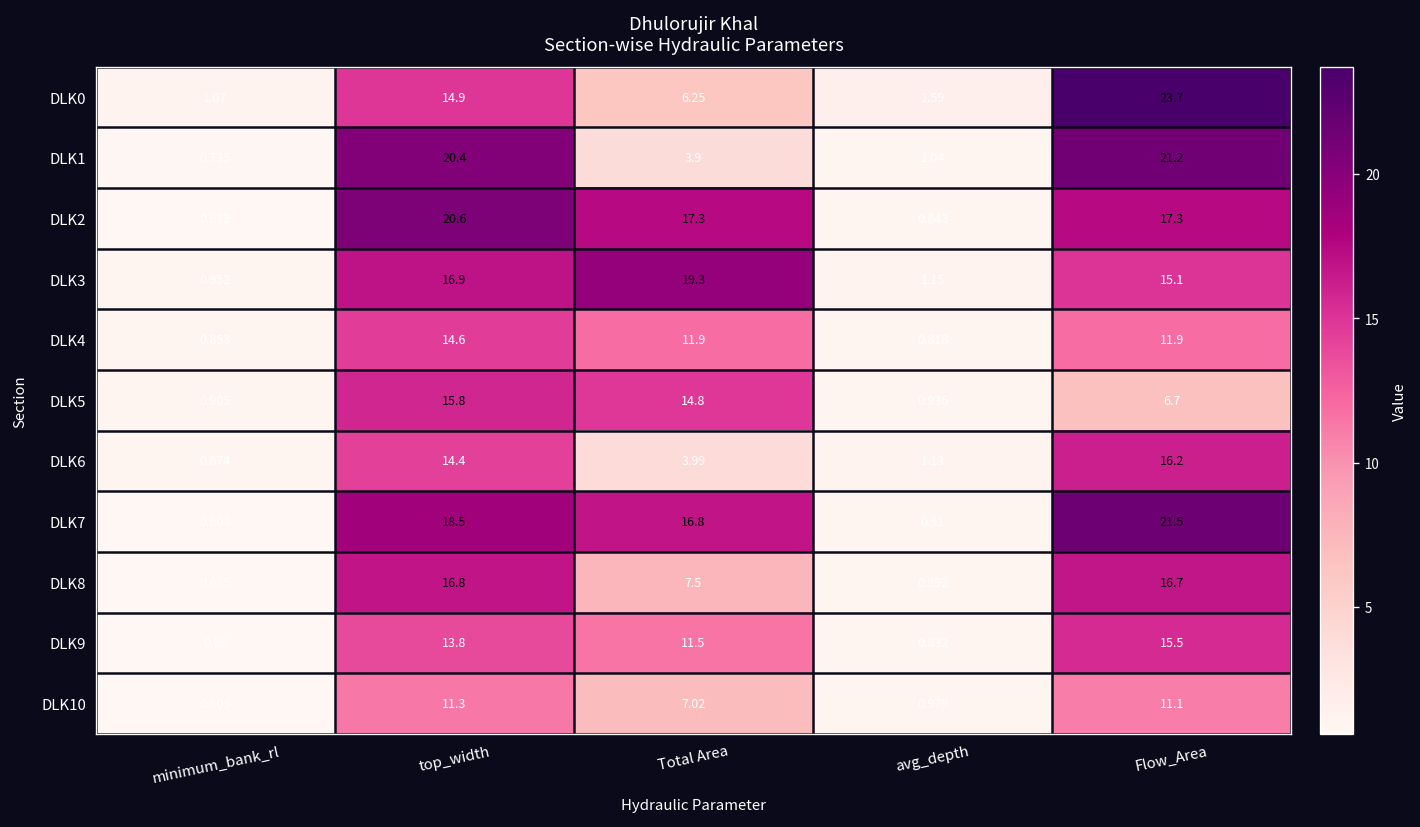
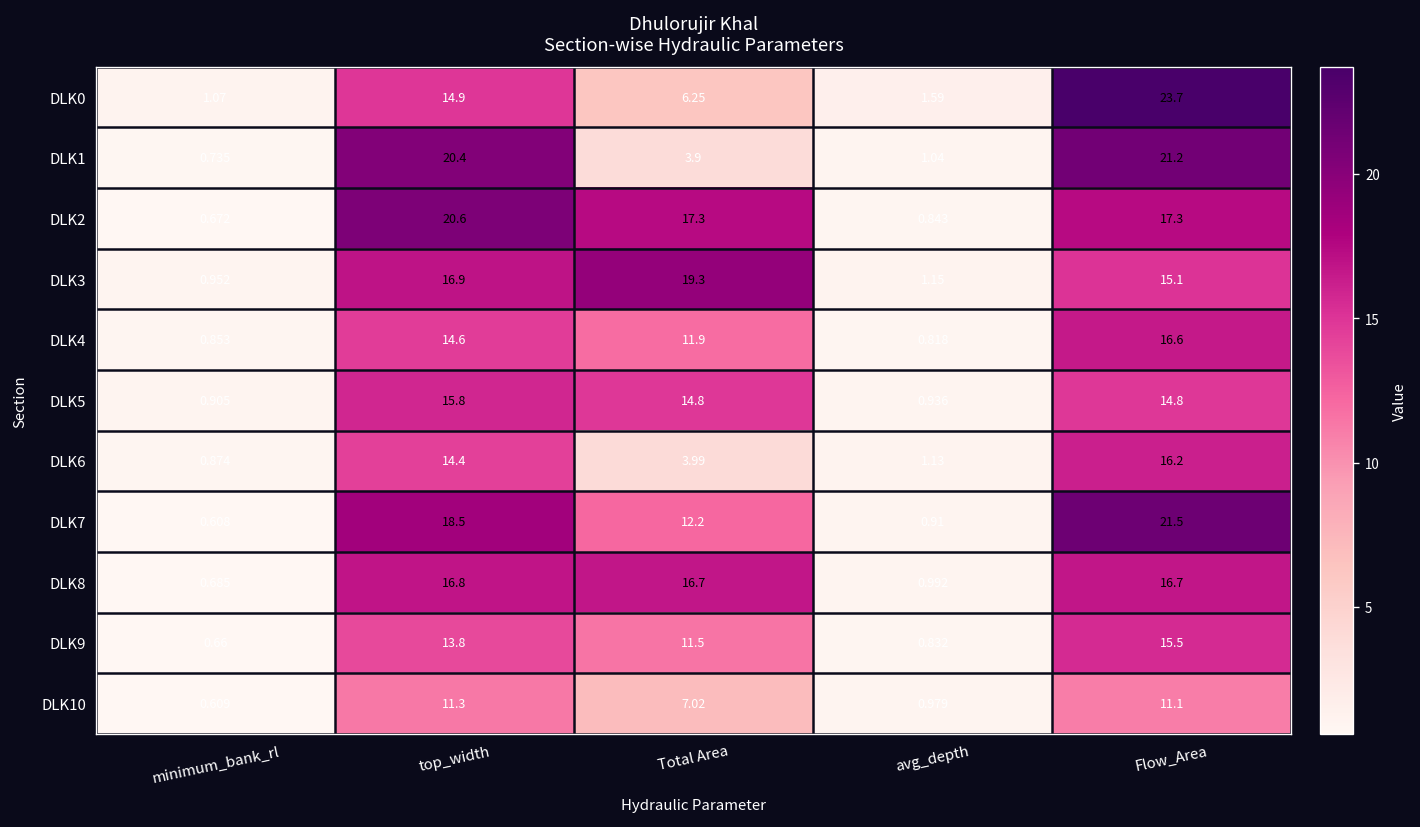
  {
    "DLK0": {
      "top_width": 14.9,
      "Total Area": 6.25,
      "Flow_Area": 23.7
    },
    "DLK1": {
      "top_width": 20.4,
      "Flow_Area": 21.2
    },
    "DLK2": {
      "top_width": 20.6,
      "Total Area": 17.3,
      "Flow_Area": 17.3
    },
    "DLK3": {
      "top_width": 16.9,
      "Total Area": 19.3,
      "Flow_Area": 15.1
    },
    "DLK4": {
      "top_width": 14.6,
      "Total Area": 11.9,
-     "Flow_Area": 11.9
+     "Flow_Area": 16.6
    },
    "DLK5": {
      "top_width": 15.8,
      "Total Area": 14.8,
-     "Flow_Area": 6.7
+     "Flow_Area": 14.8
    },
    "DLK6": {
      "top_width": 14.4,
      "Flow_Area": 16.2
    },
    "DLK7": {
      "top_width": 18.5,
-     "Total Area": 16.8,
+     "Total Area": 12.2,
      "Flow_Area": 21.5
    },
    "DLK8": {
      "top_width": 16.8,
-     "Total Area": 7.5,
+     "Total Area": 16.7,
      "Flow_Area": 16.7
    },
    "DLK9": {
      "top_width": 13.8,
      "Total Area": 11.5,
      "Flow_Area": 15.5
    },
    "DLK10": {
      "top_width": 11.3,
      "Total Area": 7.02,
      "Flow_Area": 11.1
    }
  }
